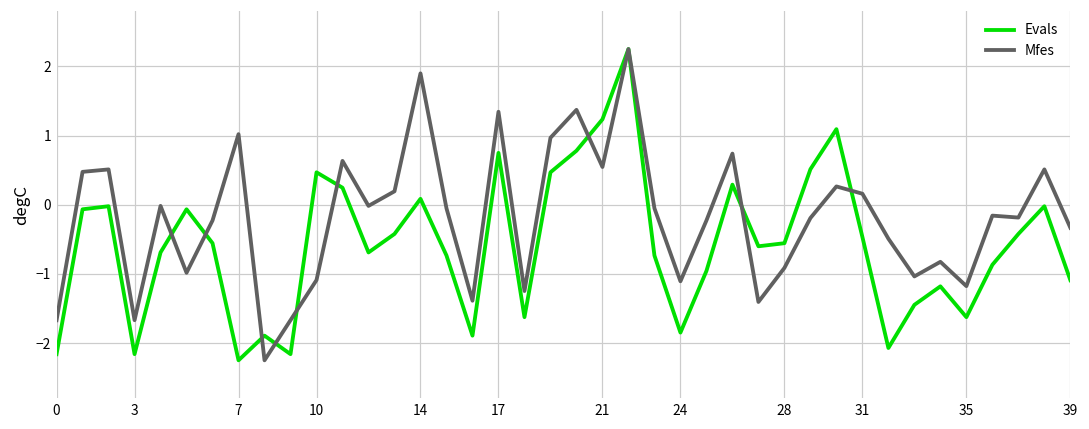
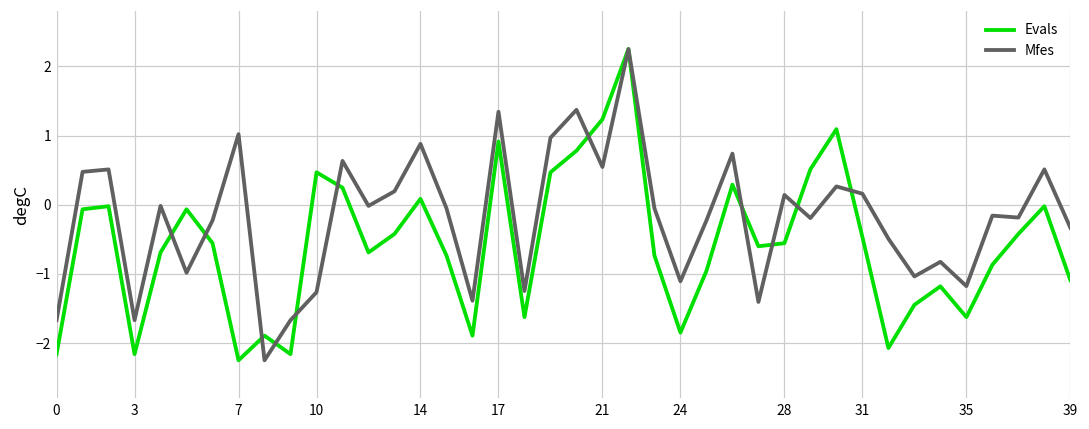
  {
    "Evals": {
      "0": -2.2,
      "3": -2.2,
      "7": -2.3,
      "10": 0.5,
      "14": 0.1,
-     "17": 0.7,
+     "17": 0.9,
      "21": 1.2,
      "24": -1.8,
      "28": -0.6,
      "31": -0.5,
      "35": -1.6,
      "39": -1.1
    },
    "Mfes": {
      "0": -1.7,
      "3": -1.7,
      "7": 1.0,
-     "10": -1.1,
-     "14": 1.9,
+     "10": -1.3,
+     "14": 0.9,
      "17": 1.3,
      "21": 0.5,
      "24": -1.1,
-     "28": -0.9,
+     "28": 0.1,
      "31": 0.2,
      "35": -1.2,
      "39": -0.3
    }
  }
